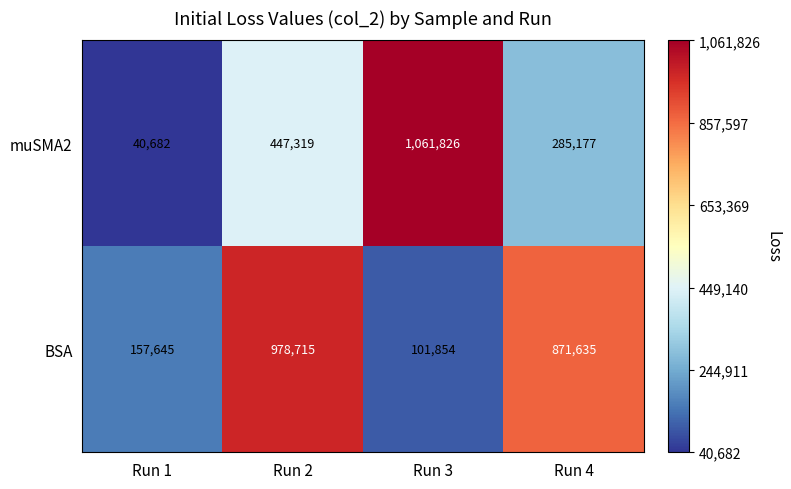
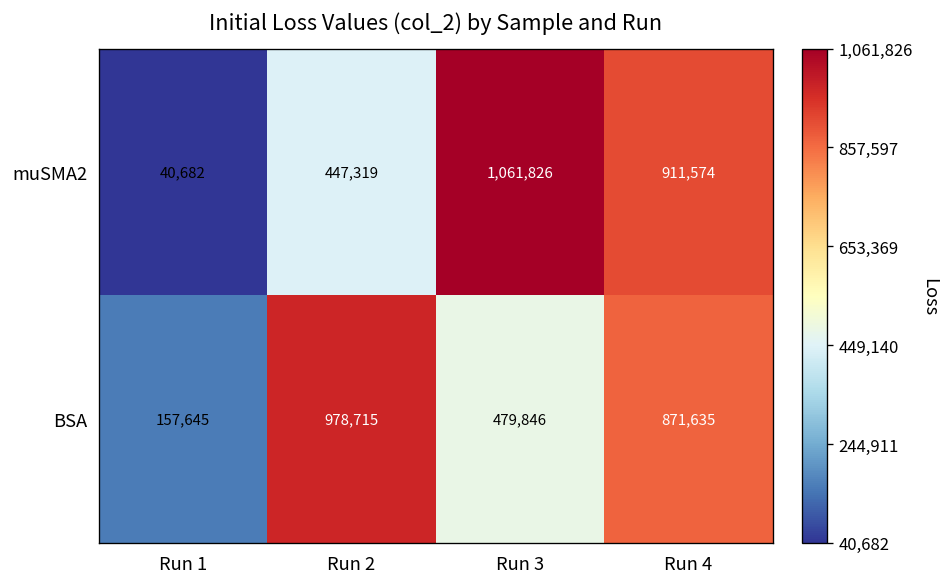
  {
    "muSMA2": {
      "Run 1": "40,682",
      "Run 2": "447,319",
      "Run 3": "1,061,826",
-     "Run 4": "285,177"
+     "Run 4": "911,574"
    },
    "BSA": {
      "Run 1": "157,645",
      "Run 2": "978,715",
-     "Run 3": "101,854",
+     "Run 3": "479,846",
      "Run 4": "871,635"
    }
  }
